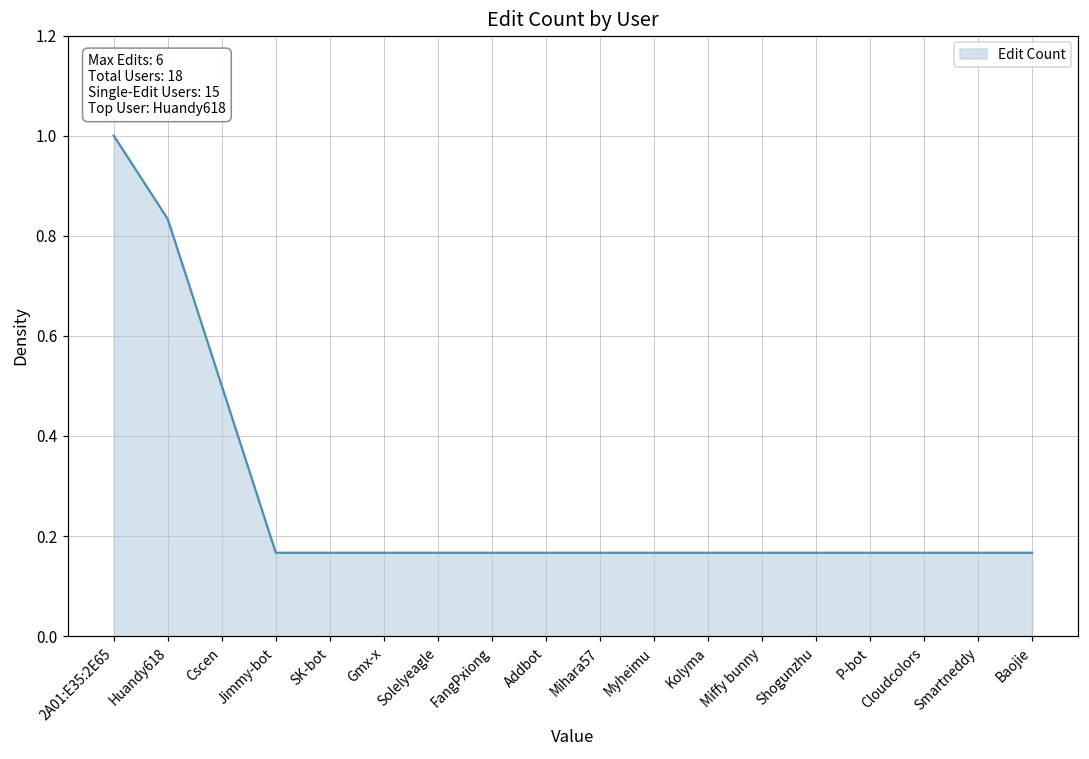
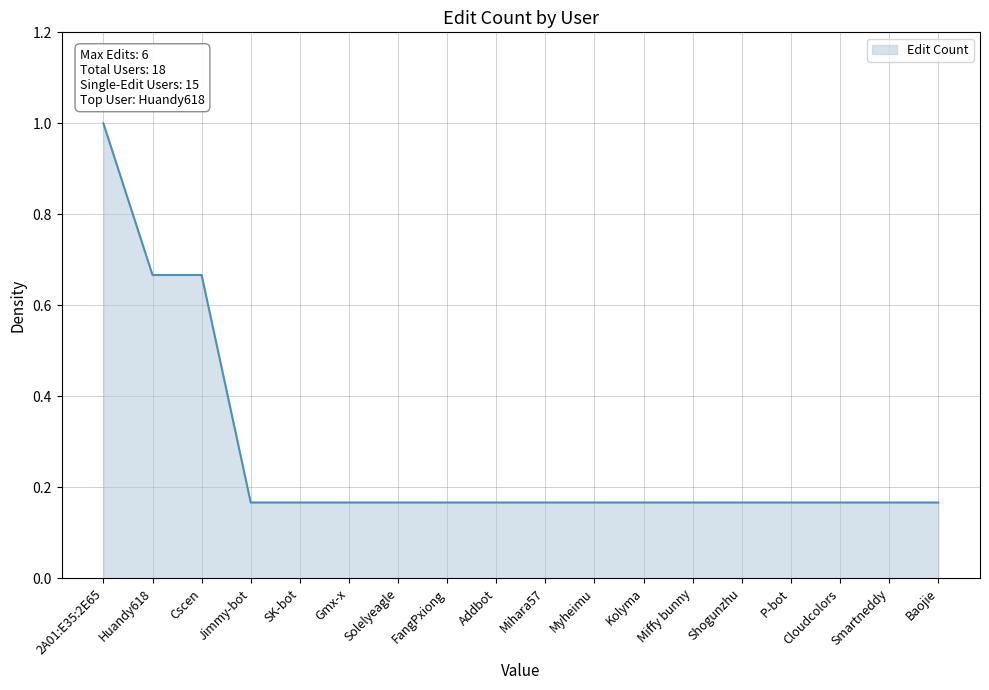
  {
-   "Huandy618": 0.83,
-   "Cscen": 0.50,
+   "Huandy618": 0.67,
+   "Cscen": 0.67,
    "Jimmy-bot": 0.17,
    "SK-bot": 0.17,
    "Gmx-x": 0.17,
    "Solelyeagle": 0.17,
    "FangPxiong": 0.17,
    "Addbot": 0.17,
    "Mihara57": 0.17,
    "Myheimu": 0.17,
    "Kolyma": 0.17,
    "Miffy bunny": 0.17,
    "Shogunzhu": 0.17,
    "P-bot": 0.17,
    "Cloudcolors": 0.17,
    "Smartneddy": 0.17,
    "Baojie": 0.17
  }
